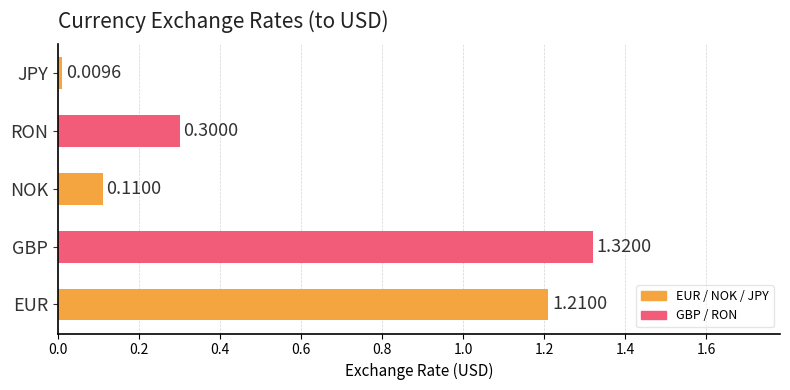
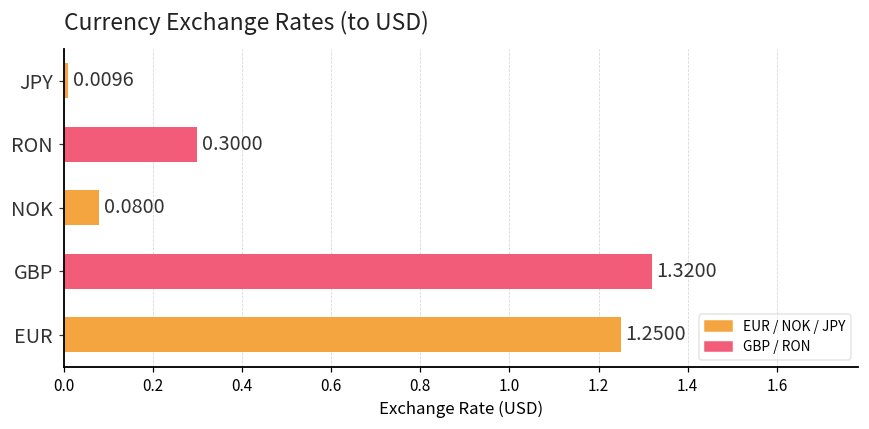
  {
    "JPY": 0.0096,
    "RON": 0.3000,
-   "NOK": 0.1100,
+   "NOK": 0.0800,
    "GBP": 1.3200,
-   "EUR": 1.2100
+   "EUR": 1.2500
  }
